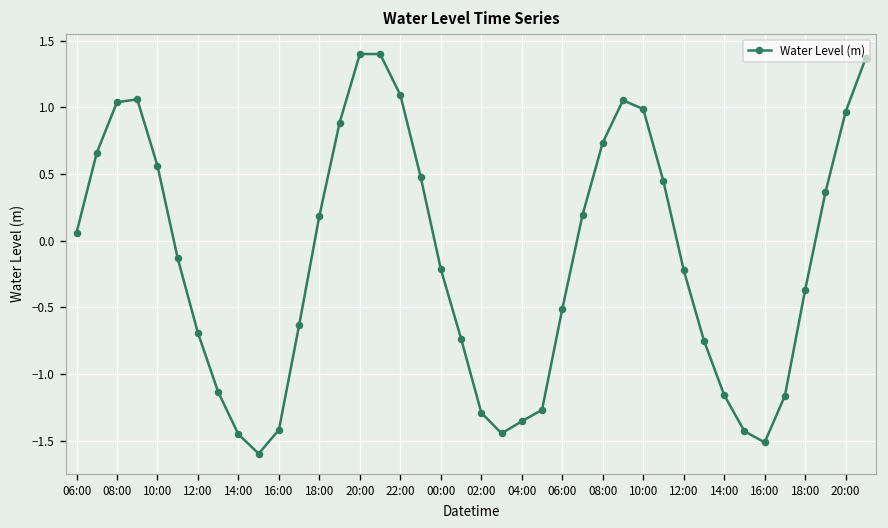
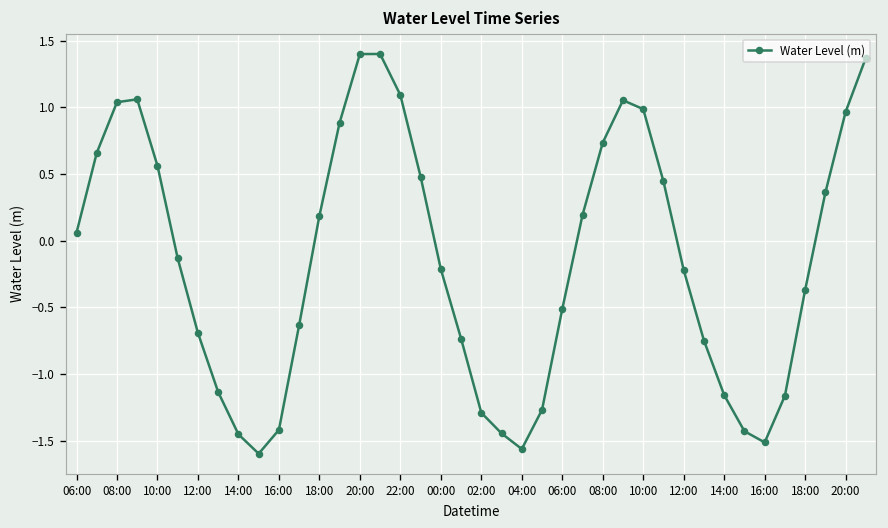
  {
    "22:00": 1.09,
    "00:00": -0.21,
    "02:00": -1.29,
-   "04:00": -1.36
+   "04:00": -1.56
  }
